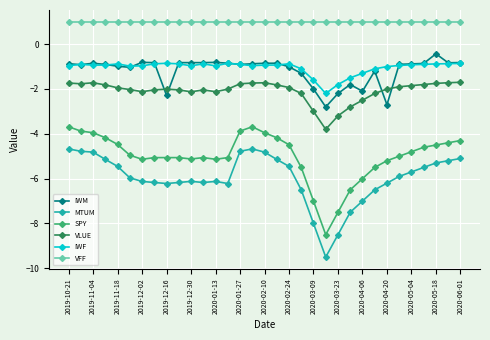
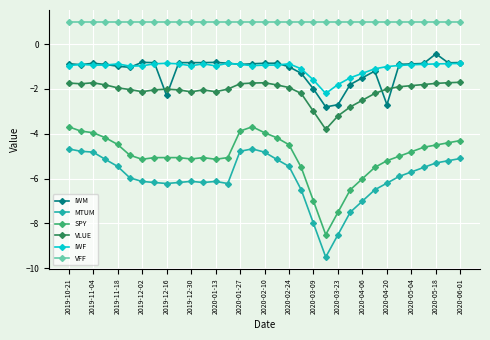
  {
    "IWM": {
      "2019-12-02": -0.8,
      "2019-12-16": -2.3,
      "2019-12-30": -0.8,
      "2020-01-13": -0.8,
      "2020-02-24": -1.0,
      "2020-03-09": -2.0,
-     "2020-03-23": -2.2,
-     "2020-04-06": -2.1,
+     "2020-03-23": -2.7,
+     "2020-04-06": -1.5,
      "2020-04-20": -2.7,
      "2020-05-18": -0.4
    },
    "VFF": {
      "2019-10-21": 1.0,
      "2019-11-04": 1.0,
      "2019-11-18": 1.0,
      "2019-12-02": 1.0,
      "2019-12-16": 1.0,
      "2019-12-30": 1.0,
      "2020-01-13": 1.0,
      "2020-01-27": 1.0,
      "2020-02-10": 1.0,
      "2020-02-24": 1.0,
      "2020-03-09": 1.0,
      "2020-03-23": 1.0,
      "2020-04-06": 1.0,
      "2020-04-20": 1.0,
      "2020-05-04": 1.0,
      "2020-05-18": 1.0,
      "2020-06-01": 1.0
    }
  }
